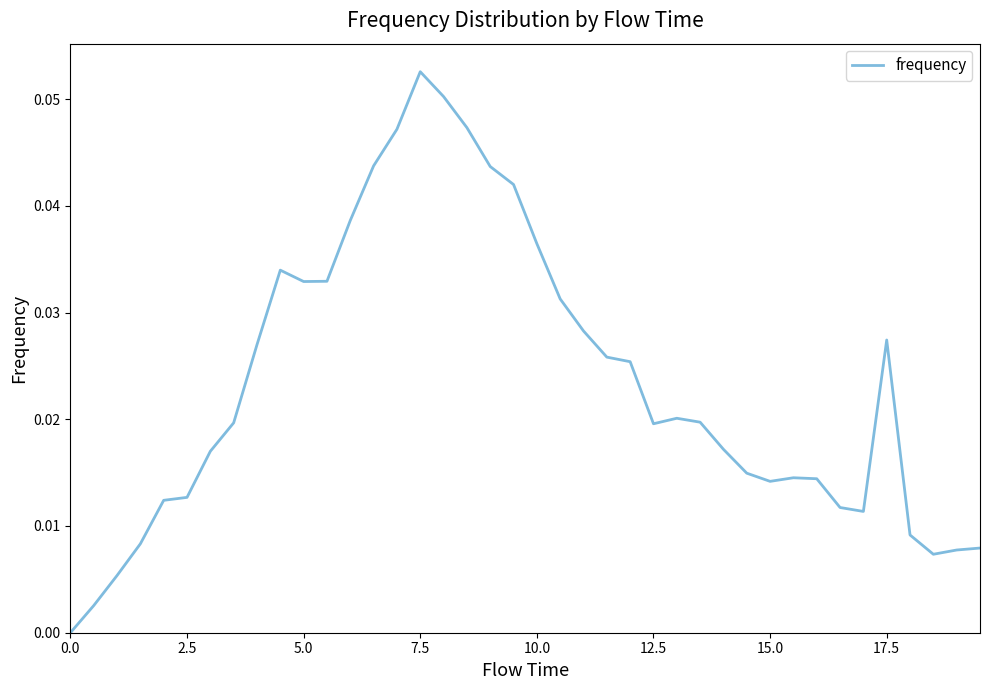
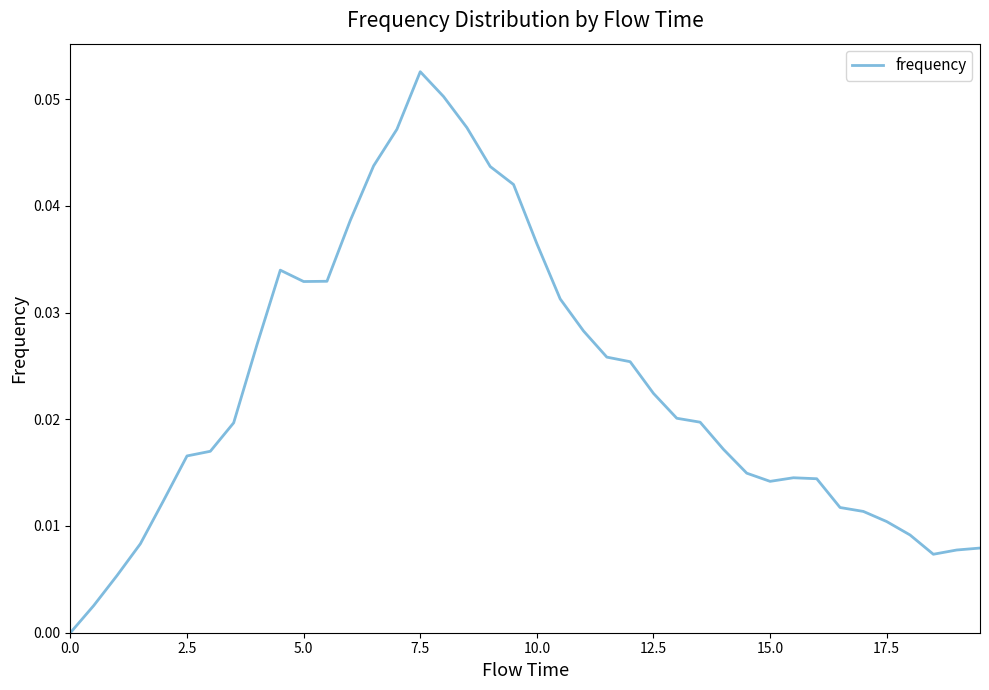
  {
    "0.0": 0.0000,
-   "2.5": 0.0127,
+   "2.5": 0.0166,
    "5.0": 0.0329,
    "7.5": 0.0526,
    "10.0": 0.0365,
-   "12.5": 0.0196,
+   "12.5": 0.0224,
    "15.0": 0.0142,
-   "17.5": 0.0274
+   "17.5": 0.0104
  }
